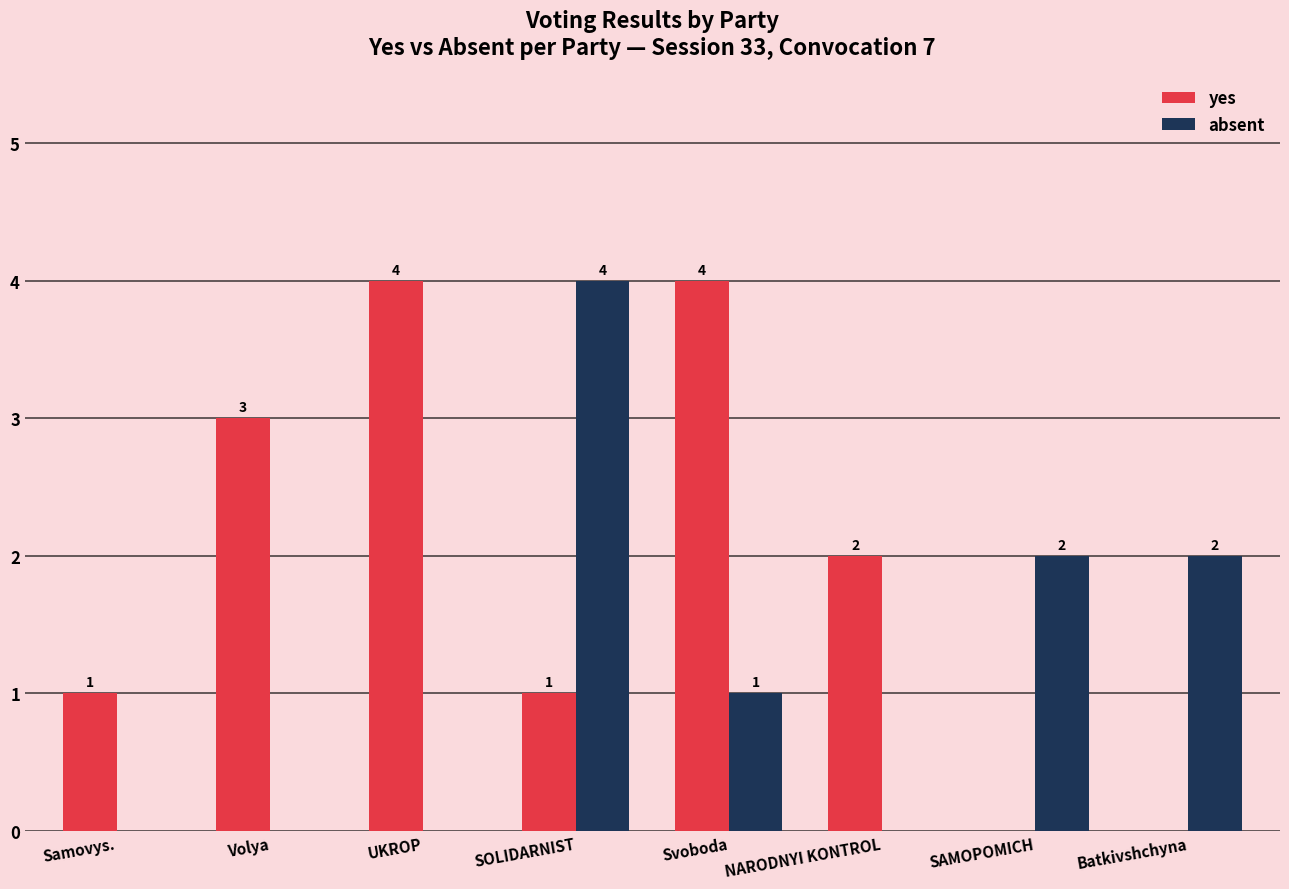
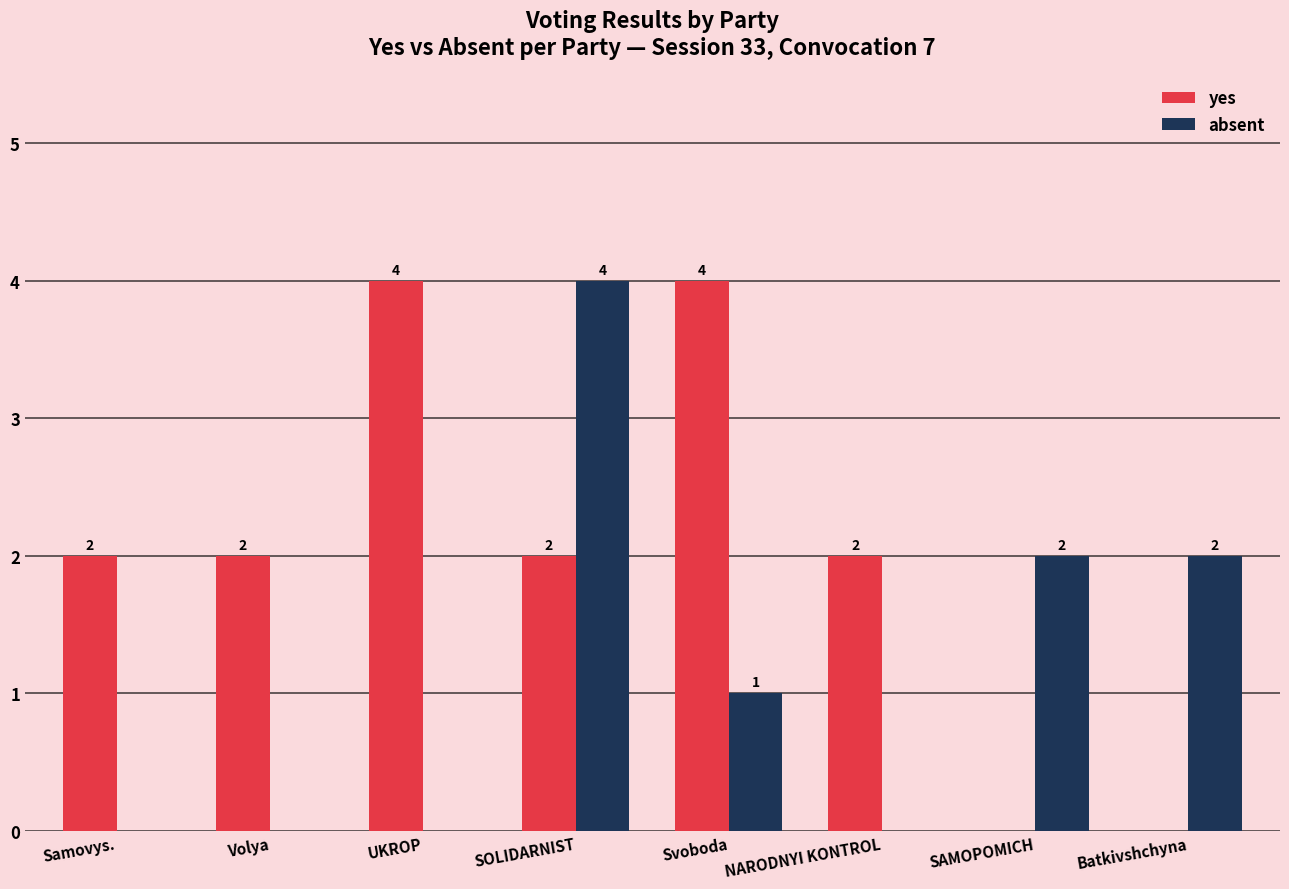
  {
    "yes": {
-     "Samovys.": 1,
-     "Volya": 3,
+     "Samovys.": 2,
+     "Volya": 2,
      "UKROP": 4,
-     "SOLIDARNIST": 1,
+     "SOLIDARNIST": 2,
      "Svoboda": 4,
      "NARODNYI KONTROL": 2
    },
    "absent": {
      "SOLIDARNIST": 4,
      "Svoboda": 1,
      "SAMOPOMICH": 2,
      "Batkivshchyna": 2
    }
  }
